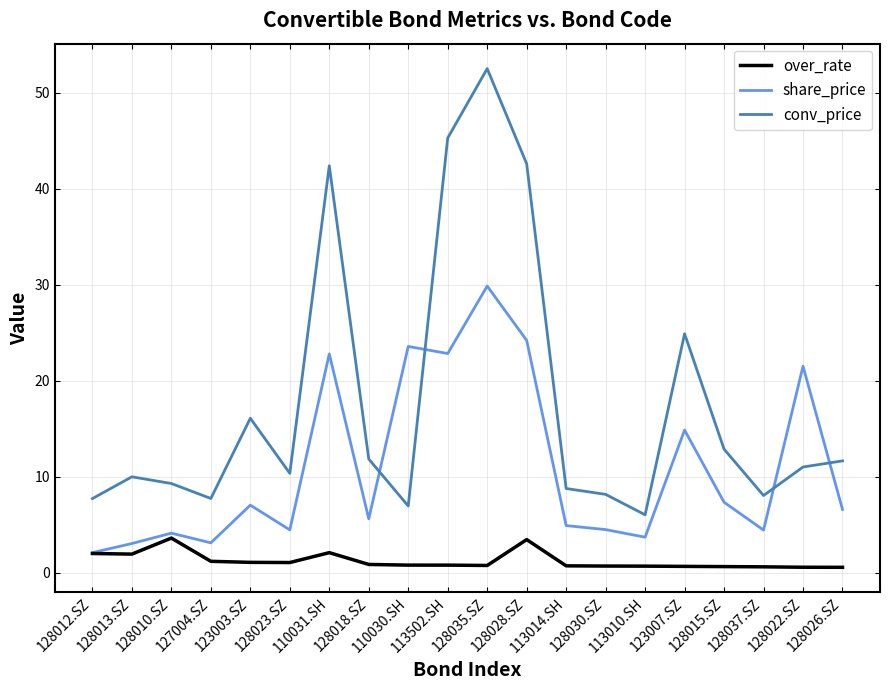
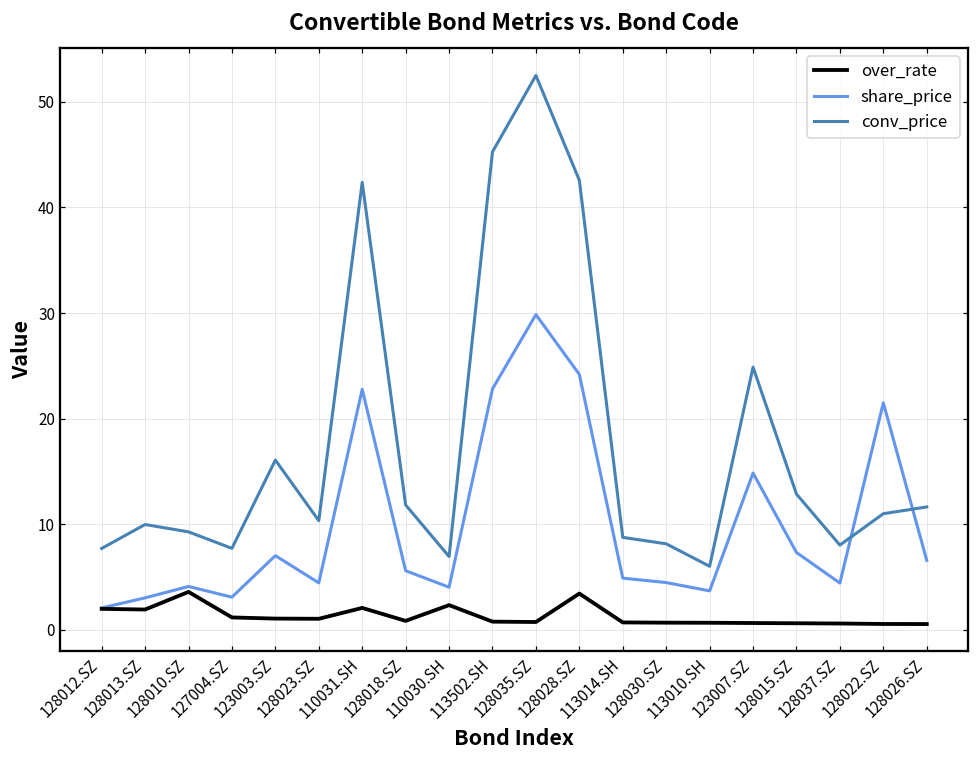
  {
    "over_rate": {
      "128013.SZ": 2,
      "128010.SZ": 4,
      "127004.SZ": 1,
      "123003.SZ": 1,
      "128023.SZ": 1,
      "110031.SH": 2,
      "128018.SZ": 1,
-     "110030.SH": 1,
+     "110030.SH": 2,
      "113502.SH": 1,
      "128035.SZ": 1,
      "128028.SZ": 3,
      "113014.SH": 1,
      "128030.SZ": 1,
      "113010.SH": 1,
      "123007.SZ": 1,
      "128015.SZ": 1,
      "128037.SZ": 1,
      "128022.SZ": 1,
      "128026.SZ": 1
    },
    "share_price": {
      "128013.SZ": 3,
      "128010.SZ": 4,
      "127004.SZ": 3,
      "123003.SZ": 7,
      "128023.SZ": 4,
      "110031.SH": 23,
      "128018.SZ": 6,
-     "110030.SH": 24,
+     "110030.SH": 4,
      "113502.SH": 23,
      "128035.SZ": 30,
      "128028.SZ": 24,
      "113014.SH": 5,
      "128030.SZ": 4,
      "113010.SH": 4,
      "123007.SZ": 15,
      "128015.SZ": 7,
      "128037.SZ": 4,
      "128022.SZ": 22,
      "128026.SZ": 7
    },
    "conv_price": {
      "128012.SZ": 8,
      "128013.SZ": 10,
      "128010.SZ": 9,
      "127004.SZ": 8,
      "123003.SZ": 16,
      "128023.SZ": 10,
      "110031.SH": 42,
      "128018.SZ": 12,
      "110030.SH": 7,
      "113502.SH": 45,
      "128035.SZ": 53,
      "128028.SZ": 43,
      "113014.SH": 9,
      "128030.SZ": 8,
      "113010.SH": 6,
      "123007.SZ": 25,
      "128015.SZ": 13,
      "128037.SZ": 8,
      "128022.SZ": 11,
      "128026.SZ": 12
    }
  }
